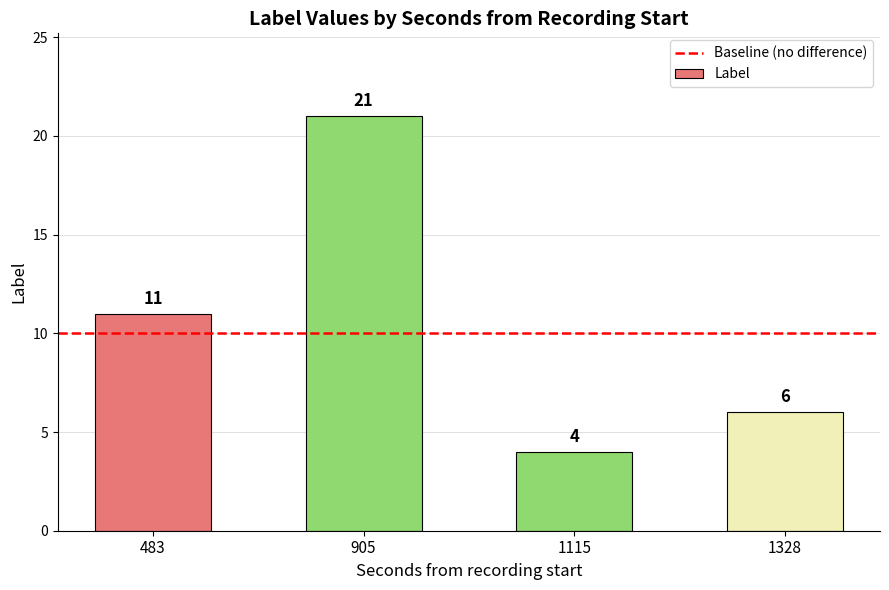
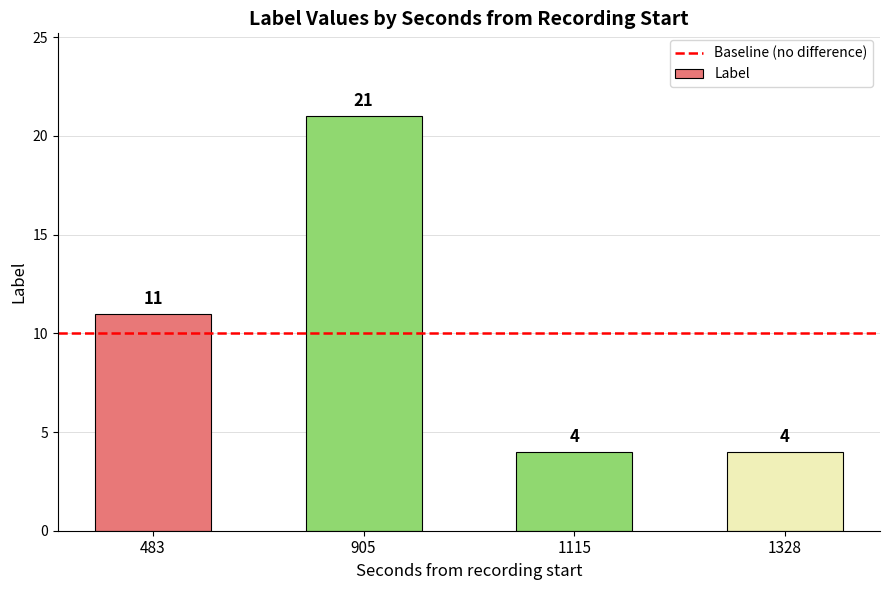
  {
    "483": 11,
    "905": 21,
    "1115": 4,
-   "1328": 6
+   "1328": 4
  }
